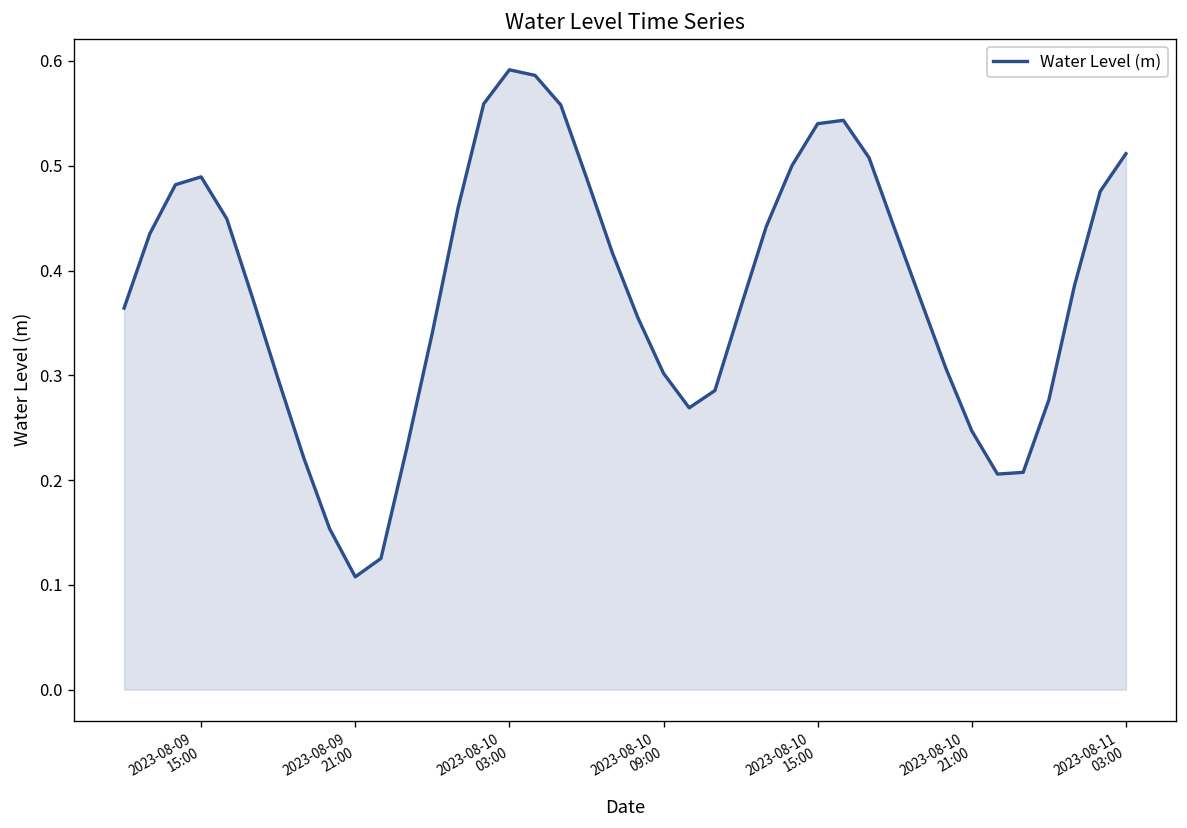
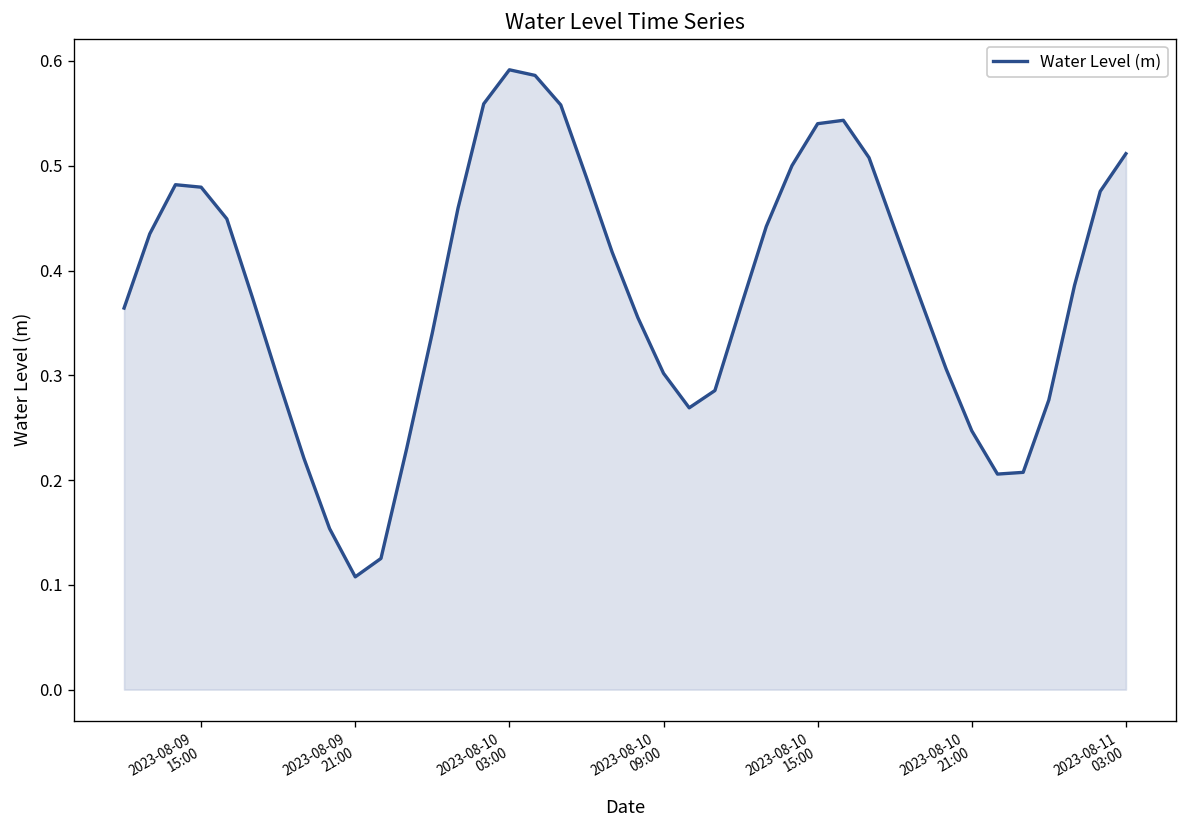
  {
-   "2023-08-09 15:00": 0.49,
+   "2023-08-09 15:00": 0.48,
    "2023-08-09 21:00": 0.11,
    "2023-08-10 03:00": 0.59,
    "2023-08-10 09:00": 0.30,
    "2023-08-10 15:00": 0.54,
    "2023-08-10 21:00": 0.25,
    "2023-08-11 03:00": 0.51
  }
